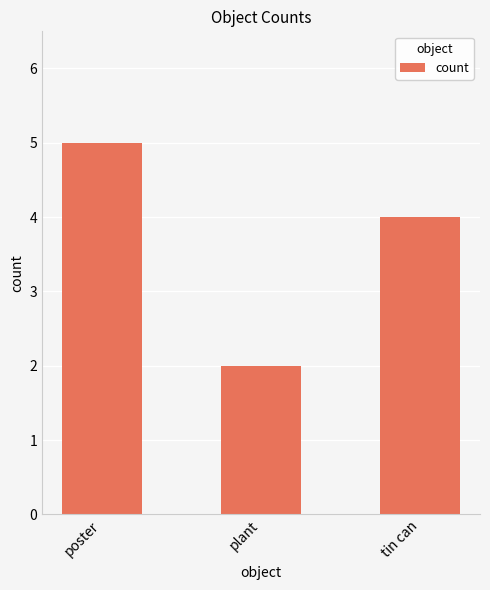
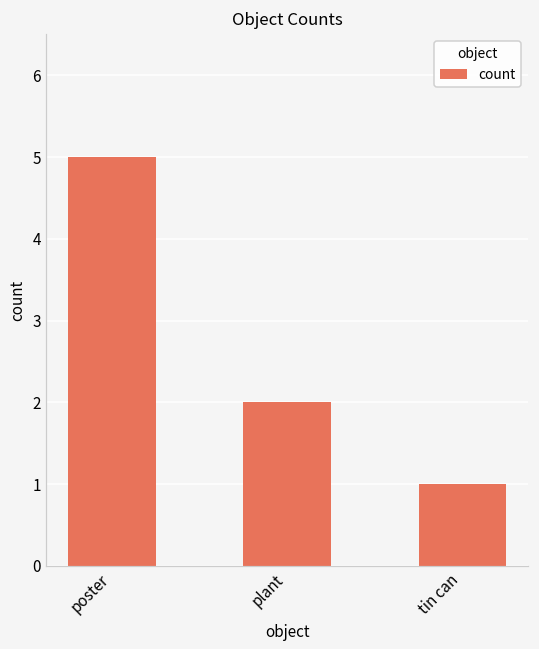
  {
    "poster": 5,
    "plant": 2,
-   "tin can": 4
+   "tin can": 1
  }
